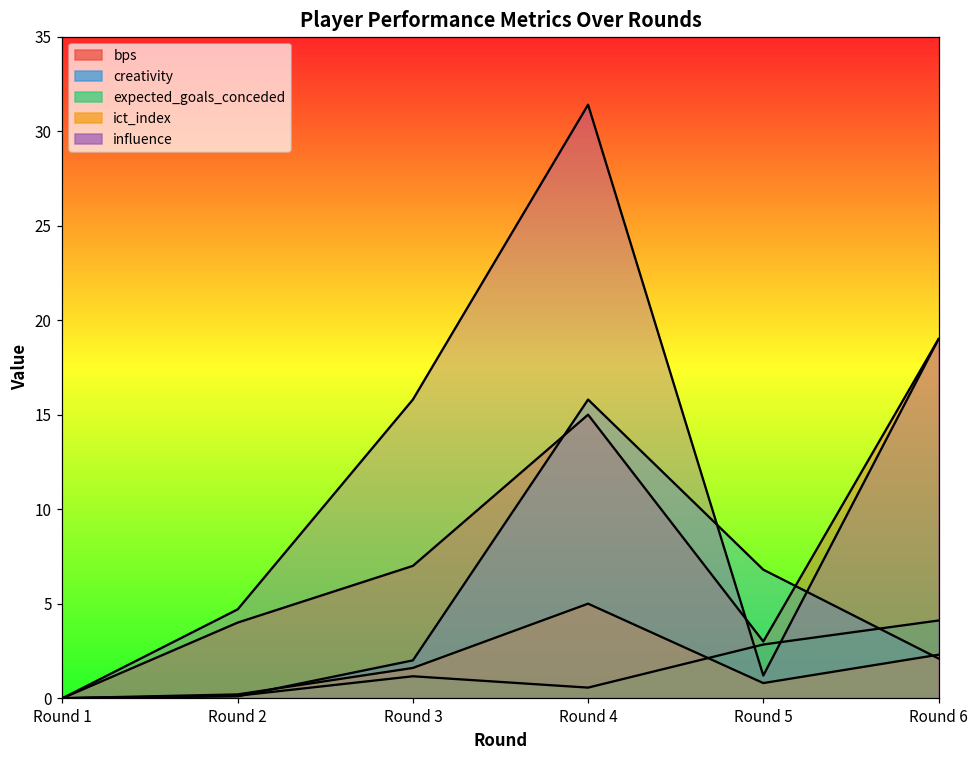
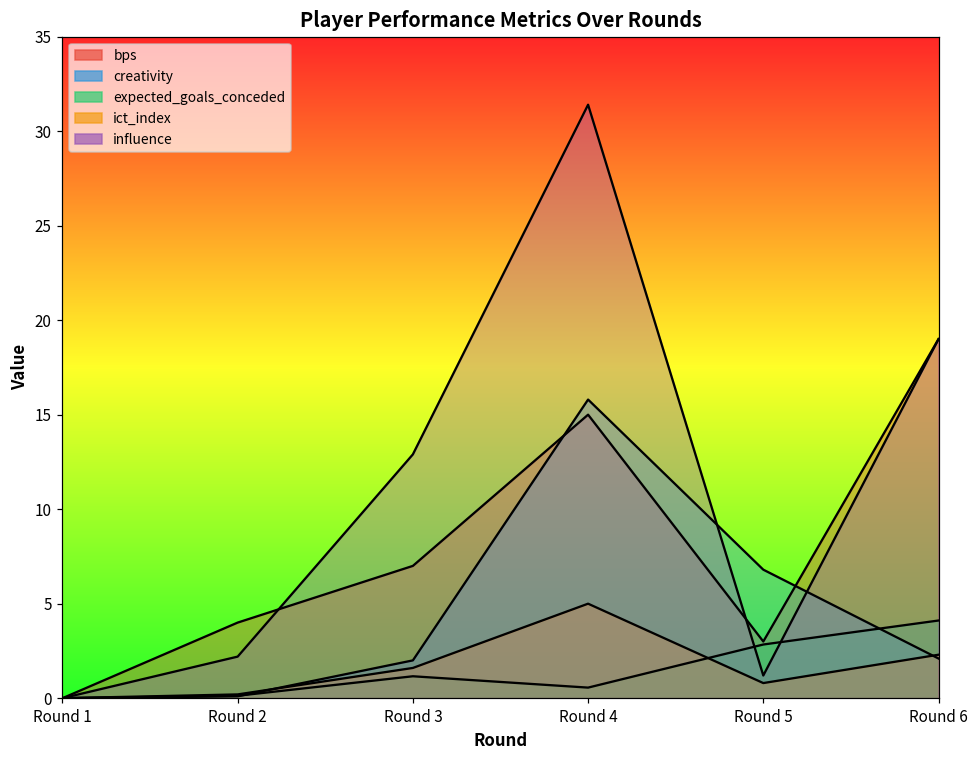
  {
    "creativity": {
      "Round 3": 2.0,
      "Round 4": 15.8,
      "Round 5": 6.8,
      "Round 6": 2.1
    },
    "expected_goals_conceded": {
      "Round 3": 1.2,
      "Round 4": 0.6,
      "Round 5": 2.8,
      "Round 6": 4.1
    },
    "influence": {
-     "Round 2": 4.7,
-     "Round 3": 15.8,
+     "Round 2": 2.2,
+     "Round 3": 12.9,
      "Round 4": 31.4,
      "Round 5": 1.2
    }
  }
